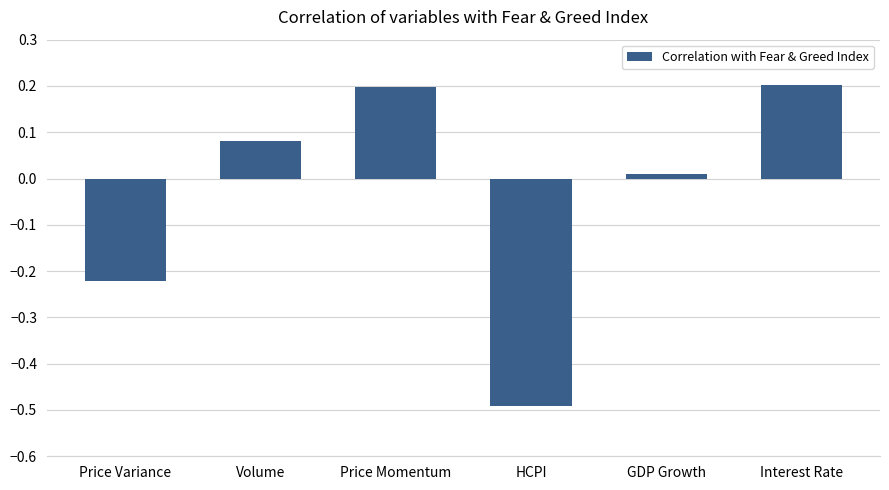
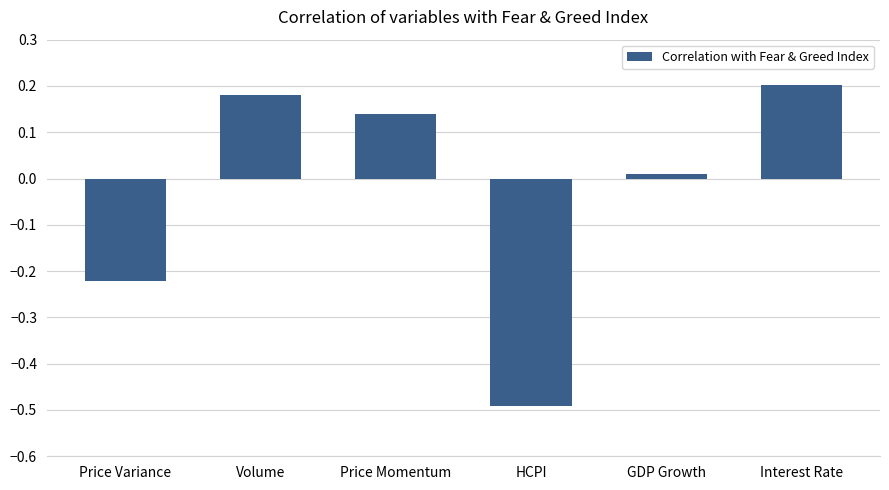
  {
    "Price Variance": -0.22,
-   "Volume": 0.08,
-   "Price Momentum": 0.20,
+   "Volume": 0.18,
+   "Price Momentum": 0.14,
    "HCPI": -0.49,
    "GDP Growth": 0.01,
    "Interest Rate": 0.20
  }
